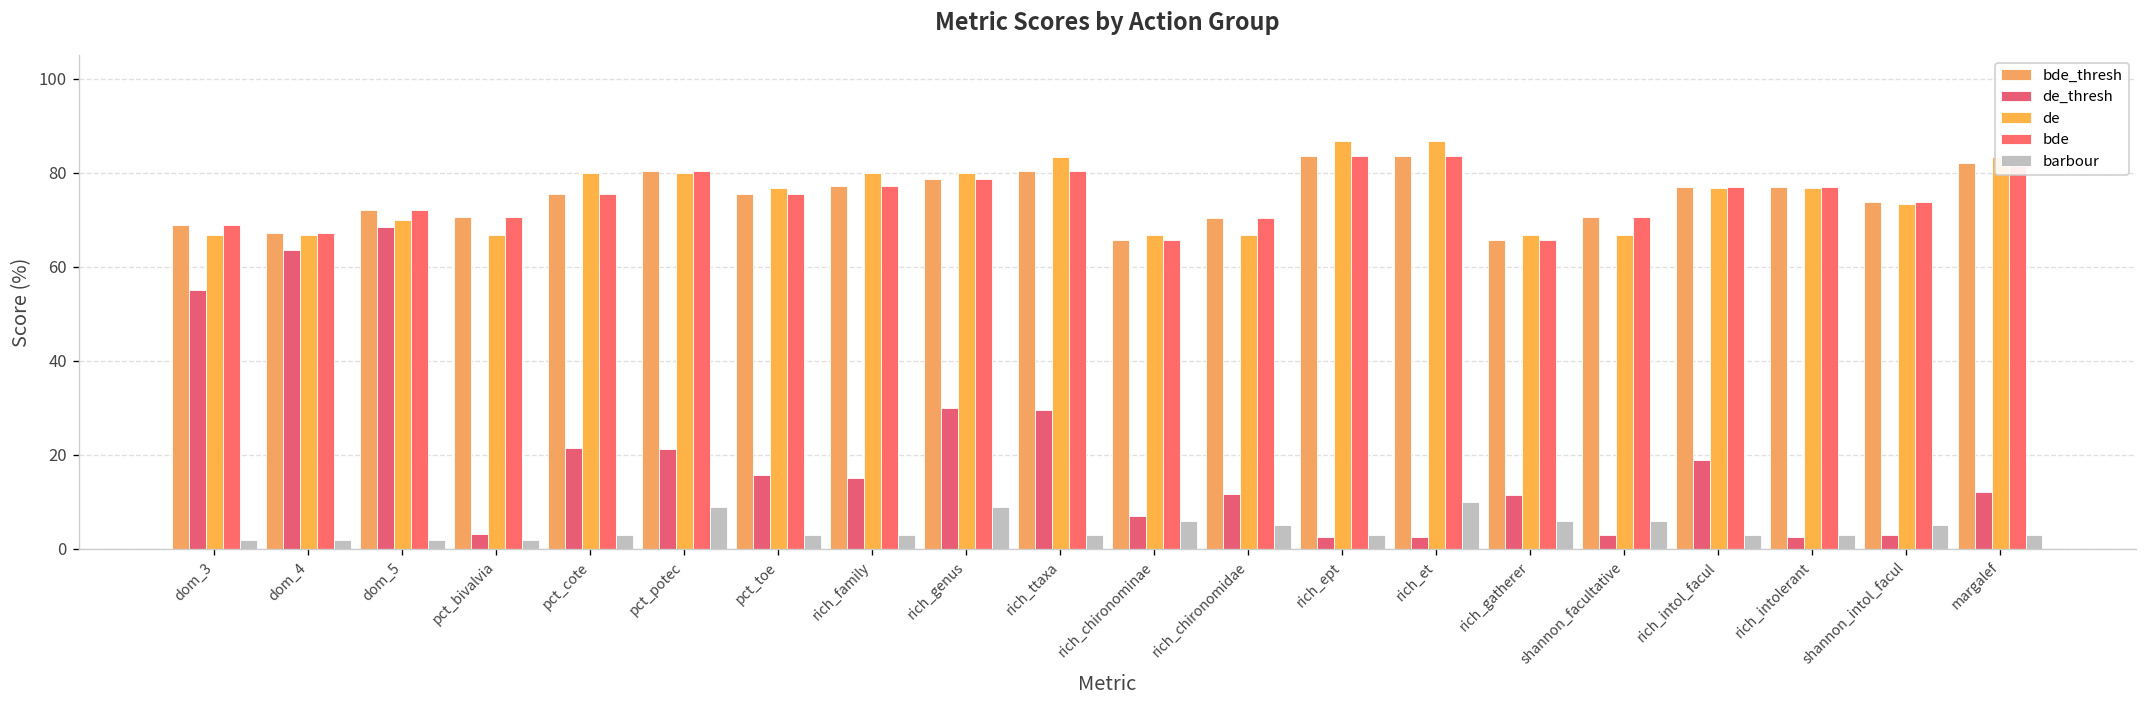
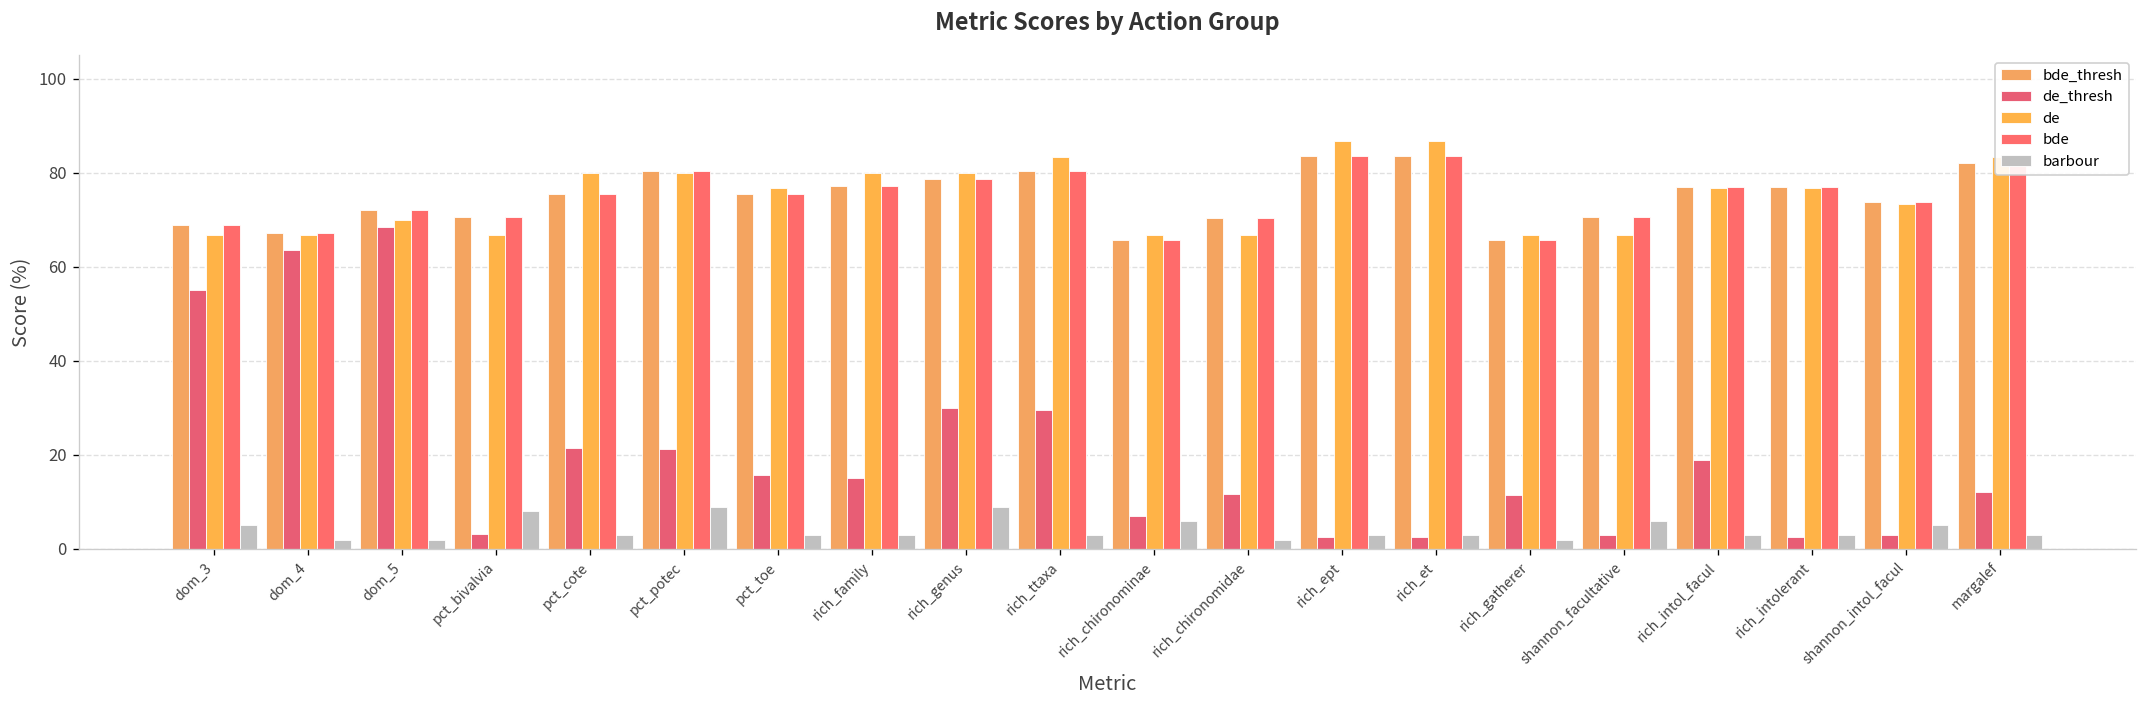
  {
    "barbour": {
-     "dom_3": 2,
+     "dom_3": 5,
      "dom_4": 2,
      "dom_5": 2,
-     "pct_bivalvia": 2,
+     "pct_bivalvia": 8,
      "pct_cote": 3,
      "pct_potec": 9,
      "pct_toe": 3,
      "rich_family": 3,
      "rich_genus": 9,
      "rich_ttaxa": 3,
      "rich_chironominae": 6,
-     "rich_chironomidae": 5,
+     "rich_chironomidae": 2,
      "rich_ept": 3,
-     "rich_et": 10,
-     "rich_gatherer": 6,
+     "rich_et": 3,
+     "rich_gatherer": 2,
      "shannon_facultative": 6,
      "rich_intol_facul": 3,
      "rich_intolerant": 3,
      "shannon_intol_facul": 5,
      "margalef": 3
    }
  }
